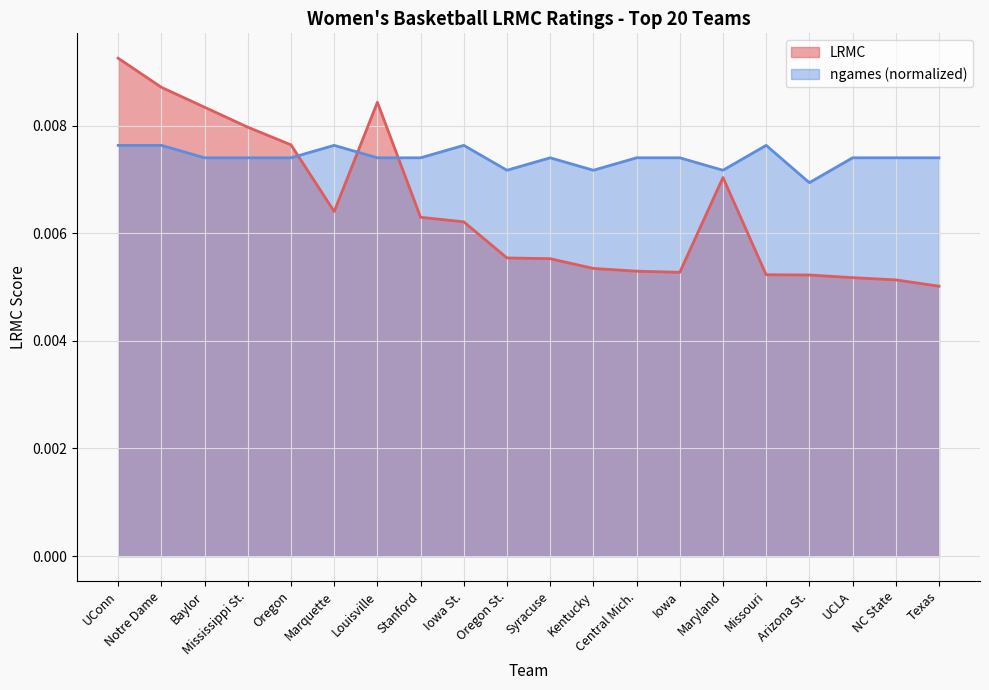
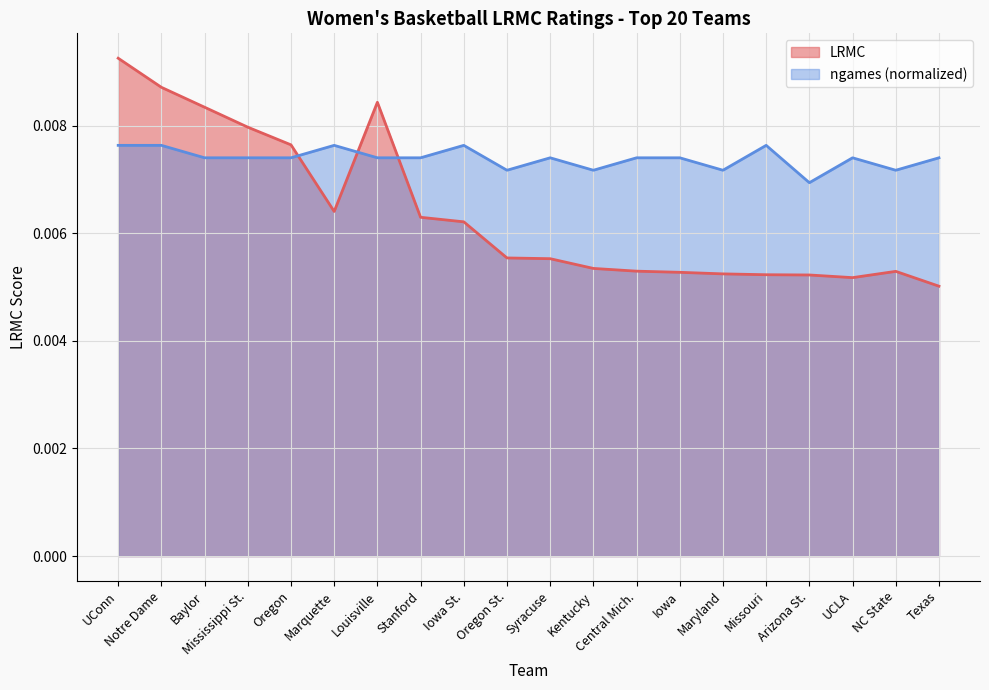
  {
    "LRMC": {
      "UConn": 0.0093,
      "Notre Dame": 0.0087,
      "Baylor": 0.0083,
      "Mississippi St.": 0.0080,
      "Oregon": 0.0076,
      "Marquette": 0.0064,
      "Louisville": 0.0084,
      "Stanford": 0.0063,
      "Iowa St.": 0.0062,
      "Oregon St.": 0.0055,
      "Syracuse": 0.0055,
      "Kentucky": 0.0053,
      "Central Mich.": 0.0053,
      "Iowa": 0.0053,
-     "Maryland": 0.0070,
+     "Maryland": 0.0052,
      "Missouri": 0.0052,
      "Arizona St.": 0.0052,
      "UCLA": 0.0052,
-     "NC State": 0.0051,
+     "NC State": 0.0053,
      "Texas": 0.0050
    },
    "ngames (normalized)": {
      "UConn": 0.0076,
      "Notre Dame": 0.0076,
      "Baylor": 0.0074,
      "Mississippi St.": 0.0074,
      "Oregon": 0.0074,
      "Marquette": 0.0076,
      "Louisville": 0.0074,
      "Stanford": 0.0074,
      "Iowa St.": 0.0076,
      "Oregon St.": 0.0072,
      "Syracuse": 0.0074,
      "Kentucky": 0.0072,
      "Central Mich.": 0.0074,
      "Iowa": 0.0074,
      "Maryland": 0.0072,
      "Missouri": 0.0076,
      "Arizona St.": 0.0069,
      "UCLA": 0.0074,
-     "NC State": 0.0074,
+     "NC State": 0.0072,
      "Texas": 0.0074
    }
  }
